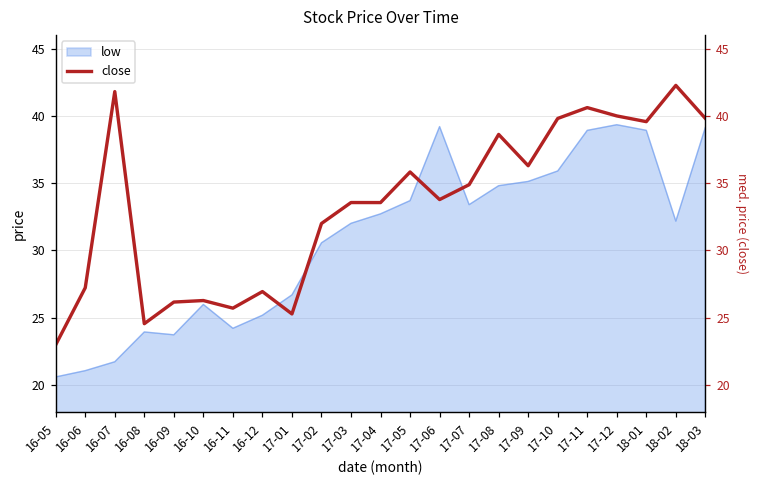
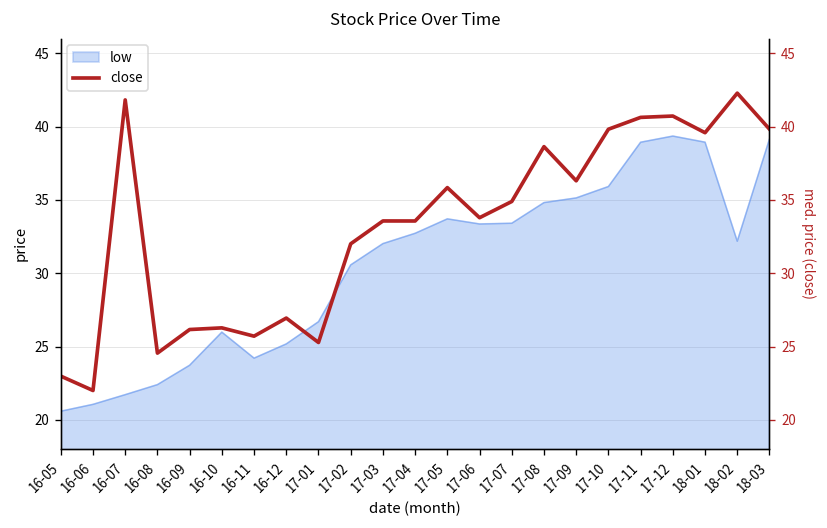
  {
    "low": {
      "16-05": 20.6,
      "16-06": 21.1,
      "16-07": 21.7,
-     "16-08": 23.9,
+     "16-08": 22.4,
      "16-09": 23.7,
      "16-10": 26.0,
      "16-11": 24.2,
      "16-12": 25.2,
      "17-01": 26.7,
      "17-02": 30.6,
      "17-03": 32.0,
      "17-04": 32.7,
      "17-05": 33.7,
-     "17-06": 39.2,
+     "17-06": 33.4,
      "17-07": 33.4,
      "17-08": 34.8,
      "17-09": 35.1,
      "17-10": 35.9,
      "17-11": 38.9,
      "17-12": 39.4,
      "18-01": 38.9,
      "18-02": 32.2,
      "18-03": 39.1
    },
    "close": {
      "16-05": 23.0,
-     "16-06": 27.2,
+     "16-06": 22.0,
      "16-07": 41.8,
      "16-08": 24.6,
      "16-09": 26.2,
      "16-10": 26.3,
      "16-11": 25.7,
      "16-12": 26.9,
      "17-01": 25.3,
      "17-02": 32.0,
      "17-03": 33.6,
      "17-04": 33.6,
      "17-05": 35.8,
      "17-06": 33.8,
      "17-07": 34.9,
      "17-08": 38.6,
      "17-09": 36.3,
      "17-10": 39.8,
      "17-11": 40.6,
-     "17-12": 40.0,
+     "17-12": 40.7,
      "18-01": 39.6,
      "18-02": 42.3,
      "18-03": 39.8
    }
  }
